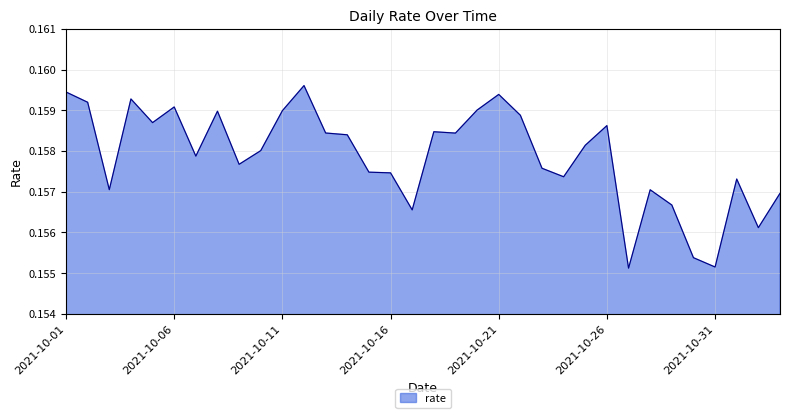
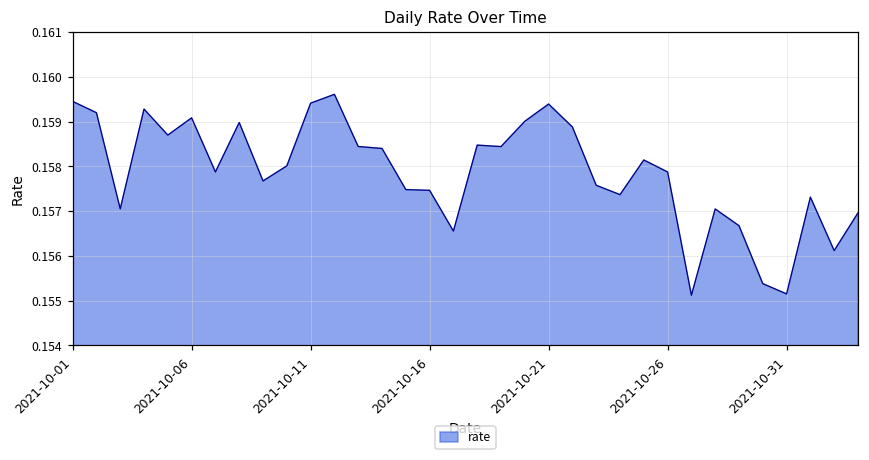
  {
    "2021-10-01": 0.1594,
    "2021-10-06": 0.1591,
-   "2021-10-11": 0.1590,
+   "2021-10-11": 0.1594,
    "2021-10-16": 0.1575,
    "2021-10-21": 0.1594,
-   "2021-10-26": 0.1586,
+   "2021-10-26": 0.1579,
    "2021-10-31": 0.1552
  }
